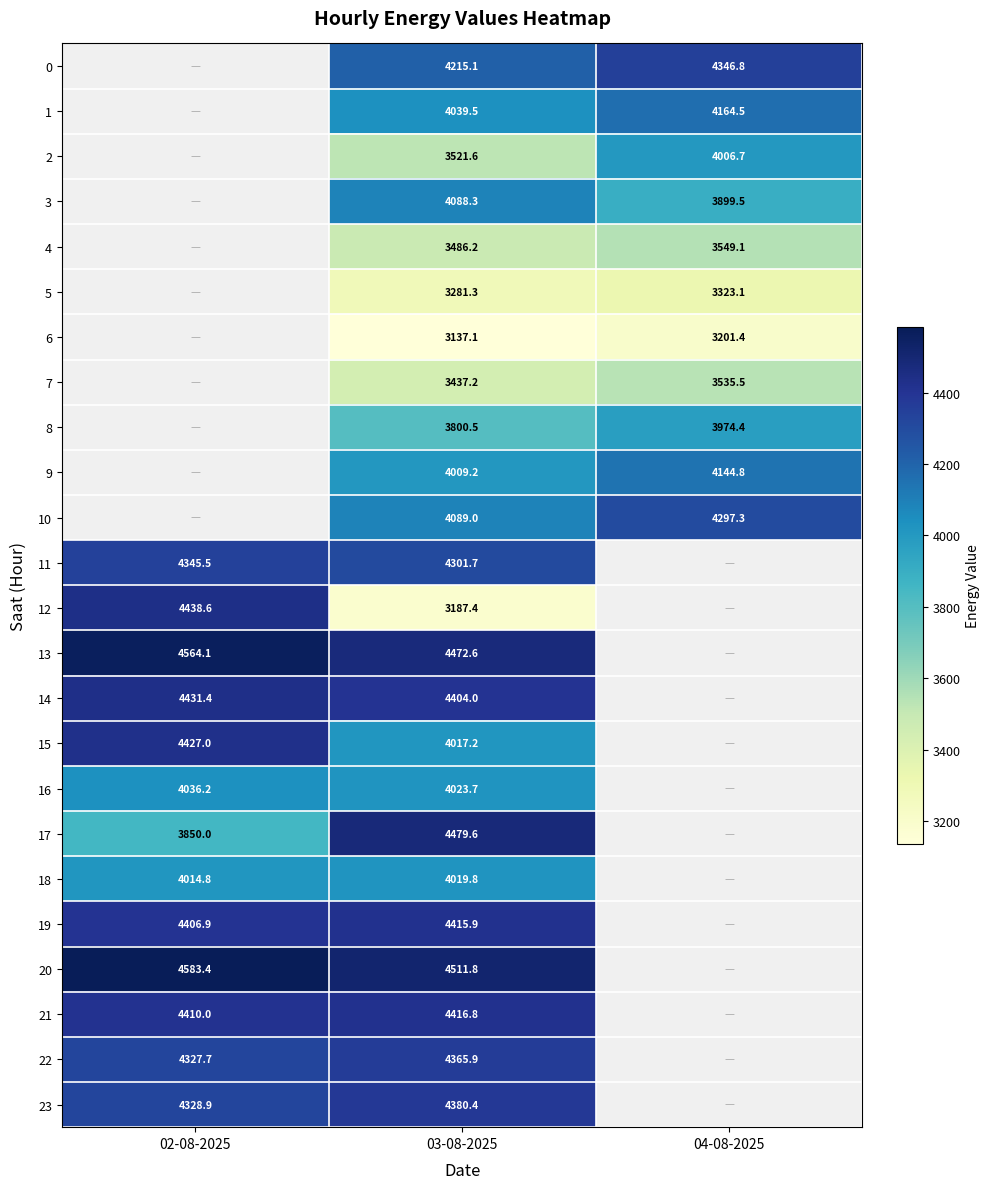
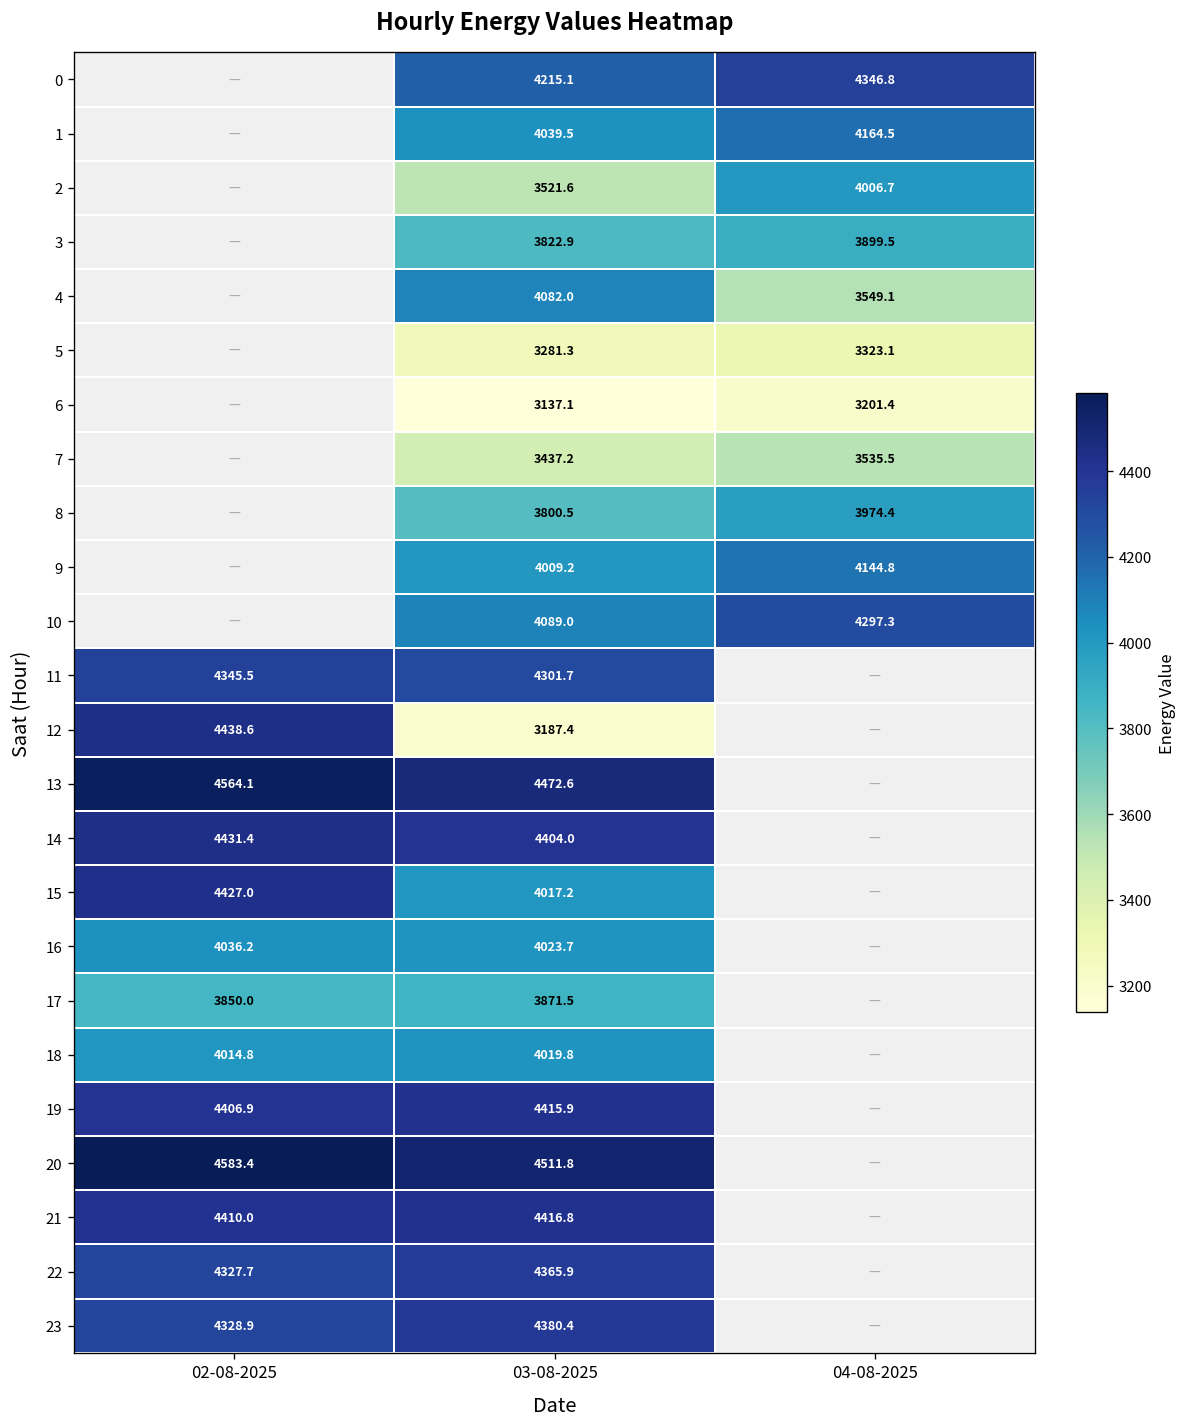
  {
    "0": {
      "03-08-2025": 4215.1,
      "04-08-2025": 4346.8
    },
    "1": {
      "03-08-2025": 4039.5,
      "04-08-2025": 4164.5
    },
    "2": {
      "03-08-2025": 3521.6,
      "04-08-2025": 4006.7
    },
    "3": {
-     "03-08-2025": 4088.3,
+     "03-08-2025": 3822.9,
      "04-08-2025": 3899.5
    },
    "4": {
-     "03-08-2025": 3486.2,
+     "03-08-2025": 4082.0,
      "04-08-2025": 3549.1
    },
    "5": {
      "03-08-2025": 3281.3,
      "04-08-2025": 3323.1
    },
    "6": {
      "03-08-2025": 3137.1,
      "04-08-2025": 3201.4
    },
    "7": {
      "03-08-2025": 3437.2,
      "04-08-2025": 3535.5
    },
    "8": {
      "03-08-2025": 3800.5,
      "04-08-2025": 3974.4
    },
    "9": {
      "03-08-2025": 4009.2,
      "04-08-2025": 4144.8
    },
    "10": {
      "03-08-2025": 4089.0,
      "04-08-2025": 4297.3
    },
    "11": {
      "02-08-2025": 4345.5,
      "03-08-2025": 4301.7
    },
    "12": {
      "02-08-2025": 4438.6,
      "03-08-2025": 3187.4
    },
    "13": {
      "02-08-2025": 4564.1,
      "03-08-2025": 4472.6
    },
    "14": {
      "02-08-2025": 4431.4,
      "03-08-2025": 4404.0
    },
    "15": {
      "02-08-2025": 4427.0,
      "03-08-2025": 4017.2
    },
    "16": {
      "02-08-2025": 4036.2,
      "03-08-2025": 4023.7
    },
    "17": {
      "02-08-2025": 3850.0,
-     "03-08-2025": 4479.6
+     "03-08-2025": 3871.5
    },
    "18": {
      "02-08-2025": 4014.8,
      "03-08-2025": 4019.8
    },
    "19": {
      "02-08-2025": 4406.9,
      "03-08-2025": 4415.9
    },
    "20": {
      "02-08-2025": 4583.4,
      "03-08-2025": 4511.8
    },
    "21": {
      "02-08-2025": 4410.0,
      "03-08-2025": 4416.8
    },
    "22": {
      "02-08-2025": 4327.7,
      "03-08-2025": 4365.9
    },
    "23": {
      "02-08-2025": 4328.9,
      "03-08-2025": 4380.4
    }
  }
